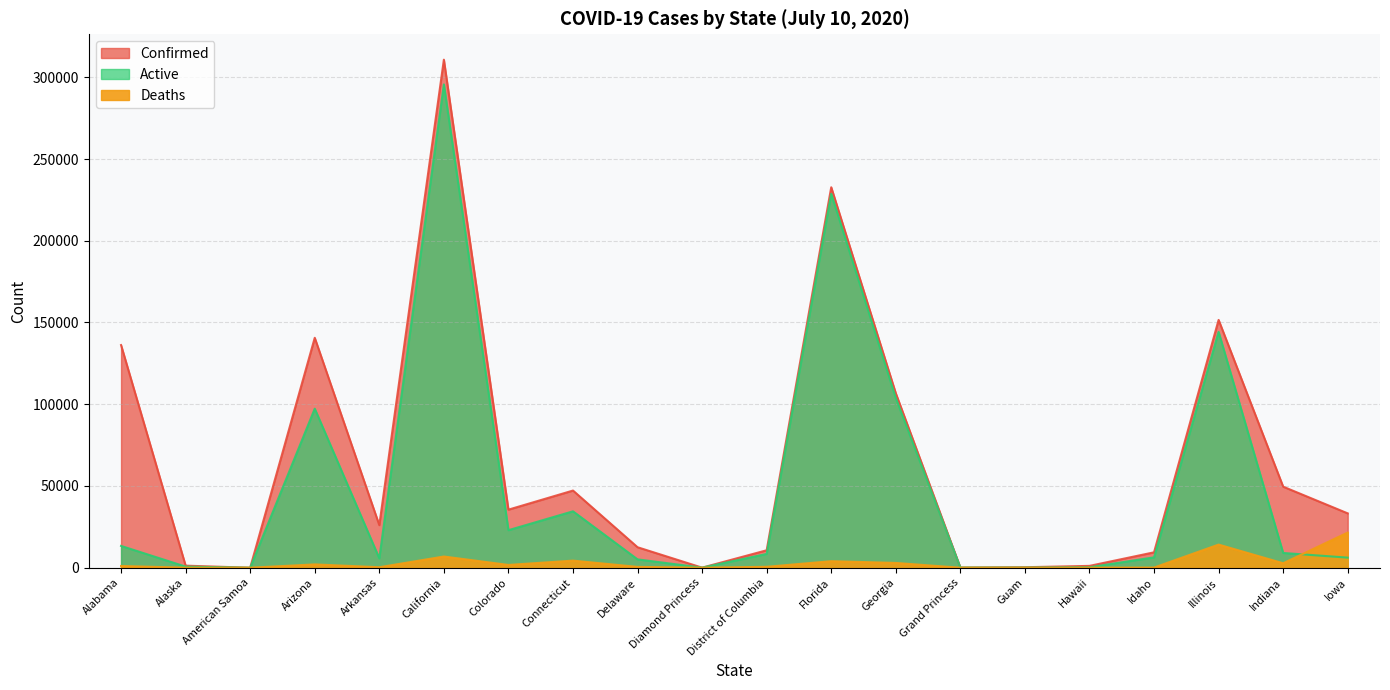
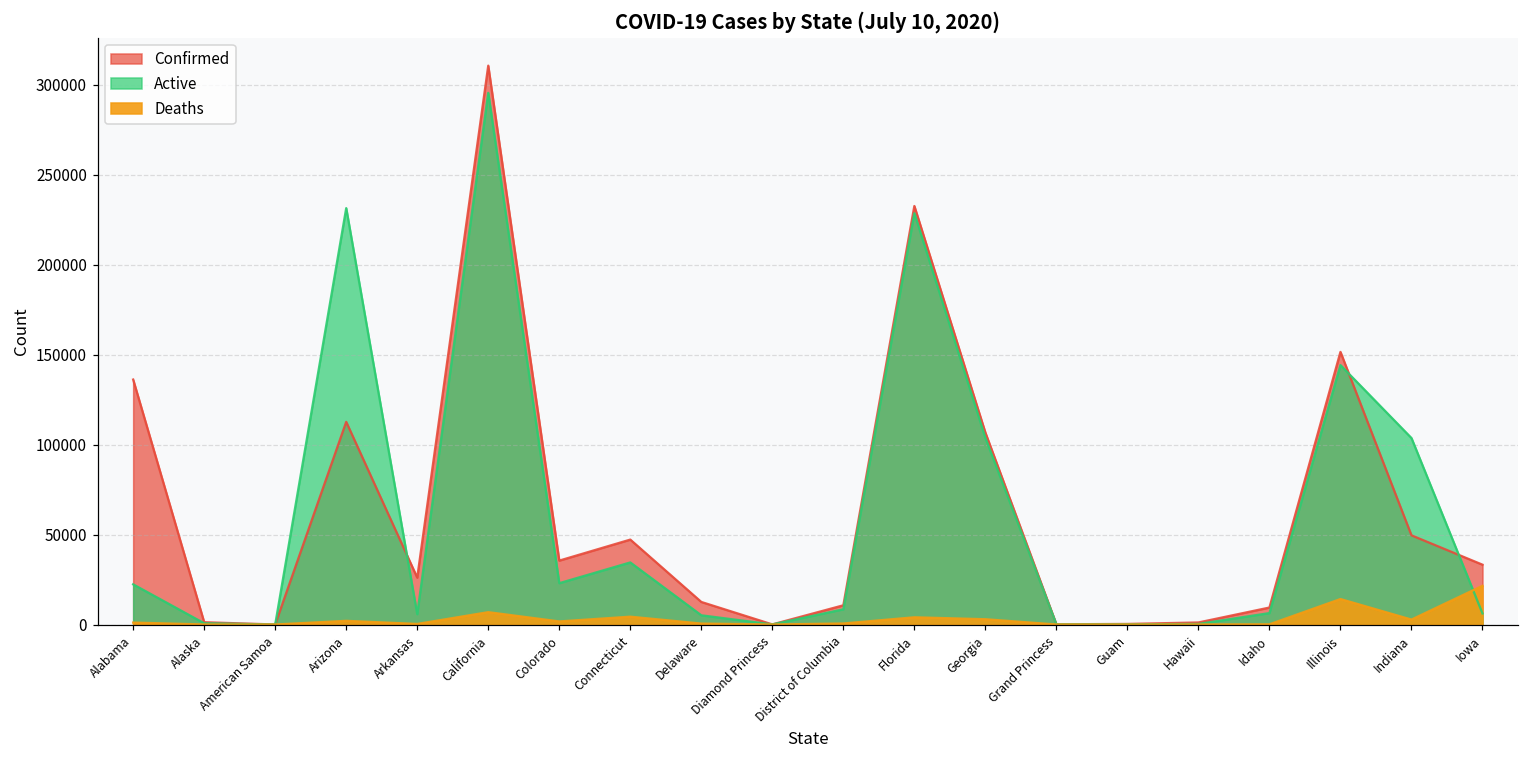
  {
    "Confirmed": {
      "Alabama": 136000,
-     "Arizona": 141000,
+     "Arizona": 113000,
      "Arkansas": 26000,
      "California": 311000,
      "Colorado": 36000,
      "Connecticut": 47000,
      "Delaware": 13000,
      "District of Columbia": 11000,
      "Florida": 233000,
      "Georgia": 107000,
      "Idaho": 9000,
      "Illinois": 152000,
      "Indiana": 50000,
      "Iowa": 33000
    },
    "Active": {
-     "Alabama": 13000,
-     "Arizona": 97000,
+     "Alabama": 22000,
+     "Arizona": 232000,
      "Arkansas": 6000,
      "California": 296000,
      "Colorado": 23000,
      "Connecticut": 35000,
      "Delaware": 5000,
      "District of Columbia": 8000,
      "Florida": 229000,
      "Georgia": 104000,
      "Idaho": 6000,
      "Illinois": 144000,
-     "Indiana": 9000,
+     "Indiana": 104000,
      "Iowa": 6000
    },
    "Deaths": {
      "Alabama": 1000,
      "Arizona": 2000,
      "Arkansas": 0,
      "California": 7000,
      "Colorado": 2000,
      "Connecticut": 4000,
      "Delaware": 1000,
      "District of Columbia": 1000,
      "Florida": 4000,
      "Georgia": 3000,
      "Idaho": 0,
      "Illinois": 14000,
      "Indiana": 3000,
      "Iowa": 22000
    }
  }
